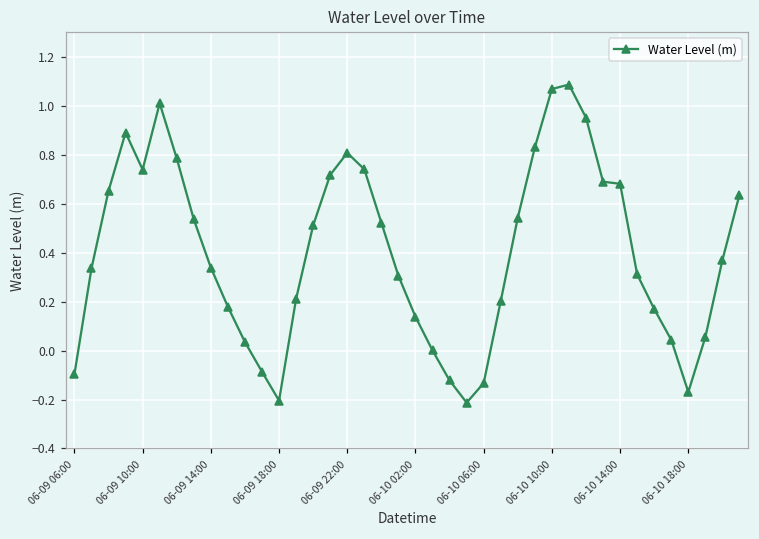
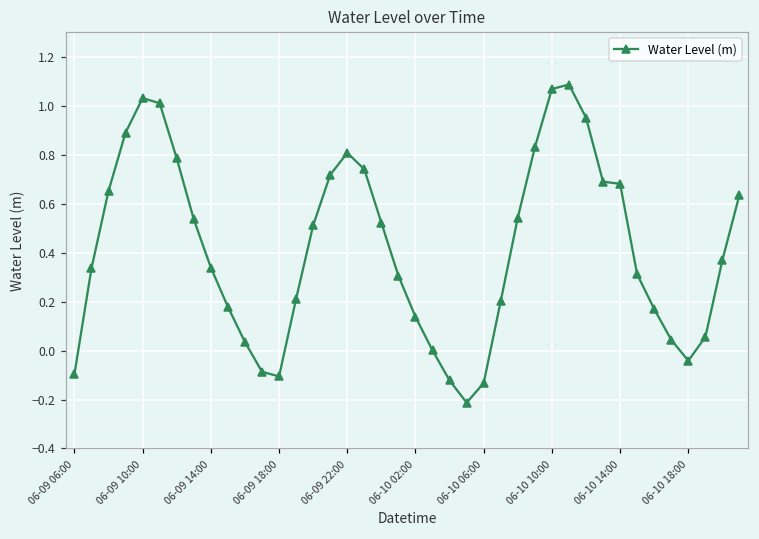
  {
    "06-09 06:00": -0.10,
-   "06-09 10:00": 0.74,
+   "06-09 10:00": 1.03,
    "06-09 14:00": 0.34,
-   "06-09 18:00": -0.20,
+   "06-09 18:00": -0.11,
    "06-09 22:00": 0.81,
    "06-10 02:00": 0.14,
    "06-10 06:00": -0.13,
    "06-10 10:00": 1.07,
    "06-10 14:00": 0.68,
-   "06-10 18:00": -0.17
+   "06-10 18:00": -0.04
  }
